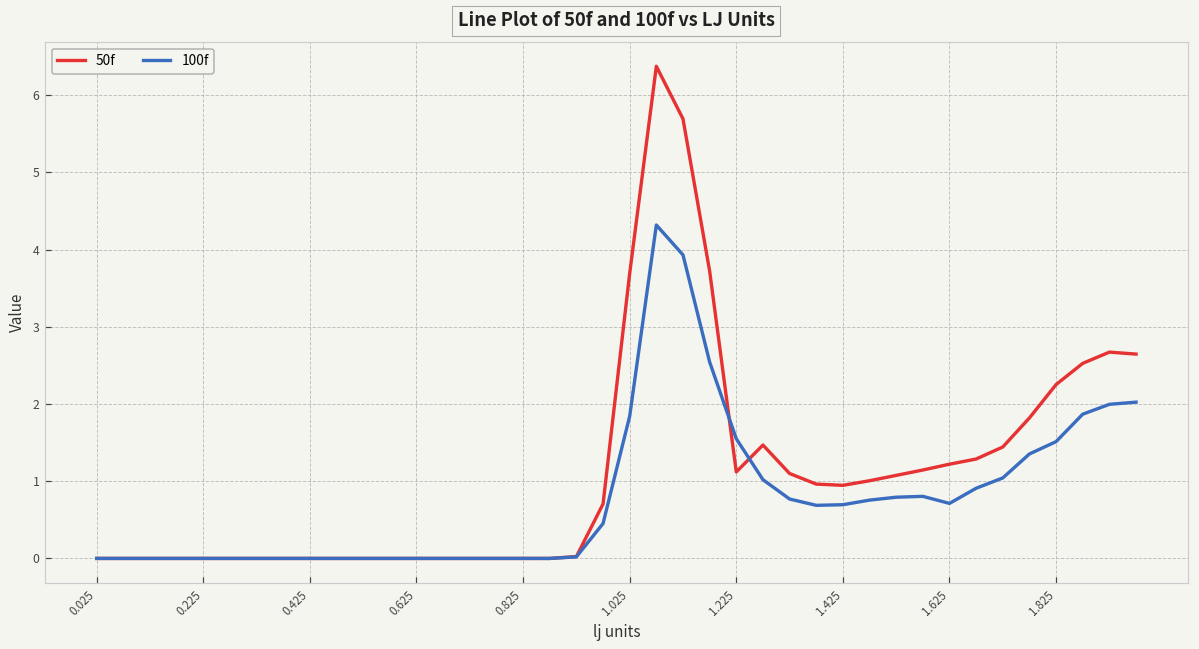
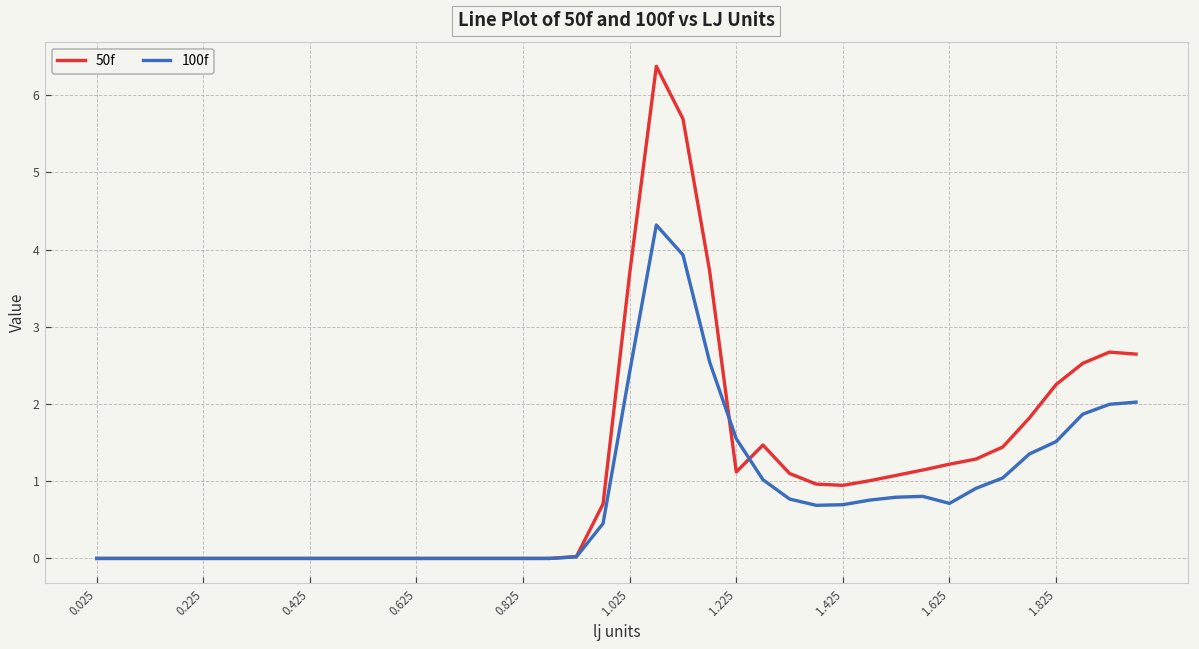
  {
    "50f": {
      "1.025": 3.7,
      "1.225": 1.1,
      "1.425": 0.9,
      "1.625": 1.2,
      "1.825": 2.3
    },
    "100f": {
-     "1.025": 1.8,
+     "1.025": 2.4,
      "1.225": 1.6,
      "1.425": 0.7,
      "1.625": 0.7,
      "1.825": 1.5
    }
  }
